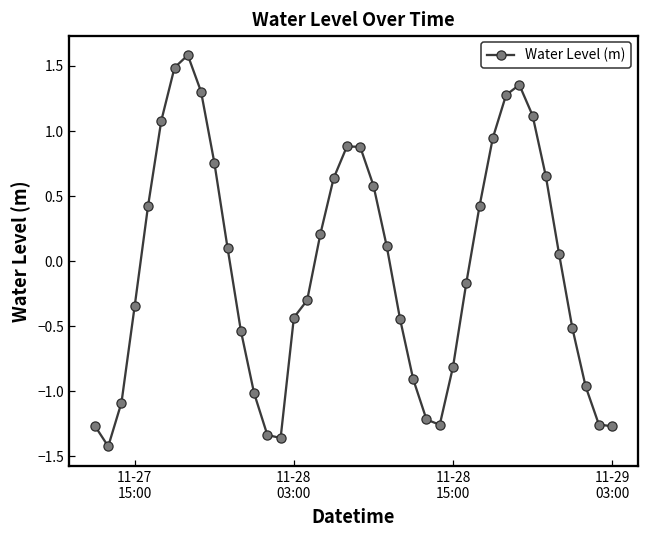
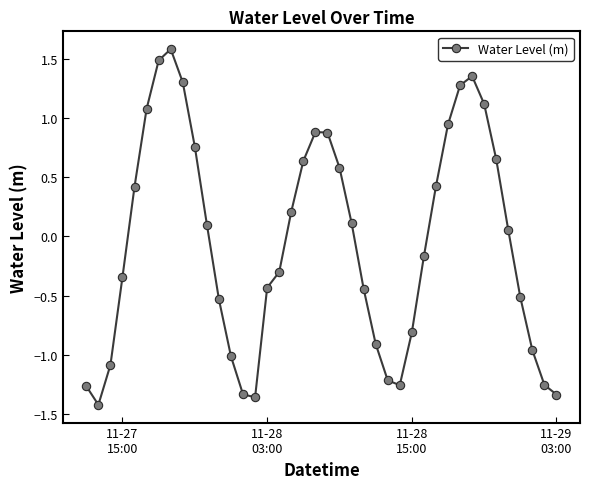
  {
    "11-27 15:00": -0.34,
    "11-28 03:00": -0.43,
    "11-28 15:00": -0.81,
-   "11-29 03:00": -1.27
+   "11-29 03:00": -1.34
  }
